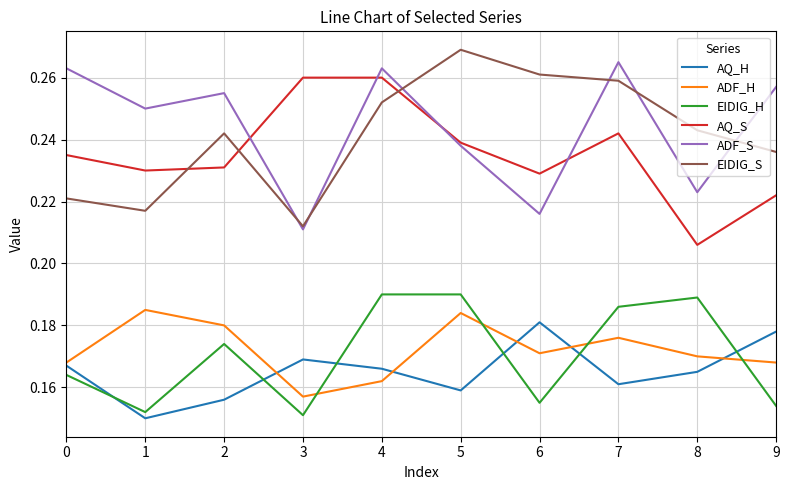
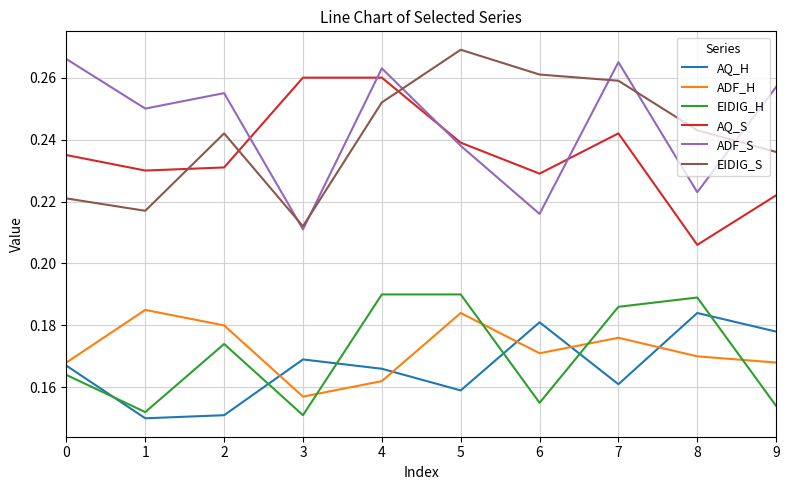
  {
    "AQ_H": {
      "0": 0.167,
      "1": 0.150,
-     "2": 0.156,
+     "2": 0.151,
      "3": 0.169,
      "4": 0.166,
      "5": 0.159,
      "6": 0.181,
      "7": 0.161,
-     "8": 0.165,
+     "8": 0.184,
      "9": 0.178
    },
    "ADF_H": {
      "0": 0.168,
      "1": 0.185,
      "2": 0.180,
      "3": 0.157,
      "4": 0.162,
      "5": 0.184,
      "6": 0.171,
      "7": 0.176,
      "8": 0.170,
      "9": 0.168
    },
    "EIDIG_H": {
      "0": 0.164,
      "1": 0.152,
      "2": 0.174,
      "3": 0.151,
      "4": 0.190,
      "5": 0.190,
      "6": 0.155,
      "7": 0.186,
      "8": 0.189,
      "9": 0.154
    },
    "AQ_S": {
      "0": 0.235,
      "1": 0.230,
      "2": 0.231,
      "3": 0.260,
      "4": 0.260,
      "5": 0.239,
      "6": 0.229,
      "7": 0.242,
      "8": 0.206,
      "9": 0.222
    },
    "ADF_S": {
-     "0": 0.263,
+     "0": 0.266,
      "1": 0.250,
      "2": 0.255,
      "3": 0.211,
      "4": 0.263,
      "5": 0.238,
      "6": 0.216,
      "7": 0.265,
      "8": 0.223,
      "9": 0.257
    },
    "EIDIG_S": {
      "0": 0.221,
      "1": 0.217,
      "2": 0.242,
      "3": 0.212,
      "4": 0.252,
      "5": 0.269,
      "6": 0.261,
      "7": 0.259,
      "9": 0.236
    }
  }
